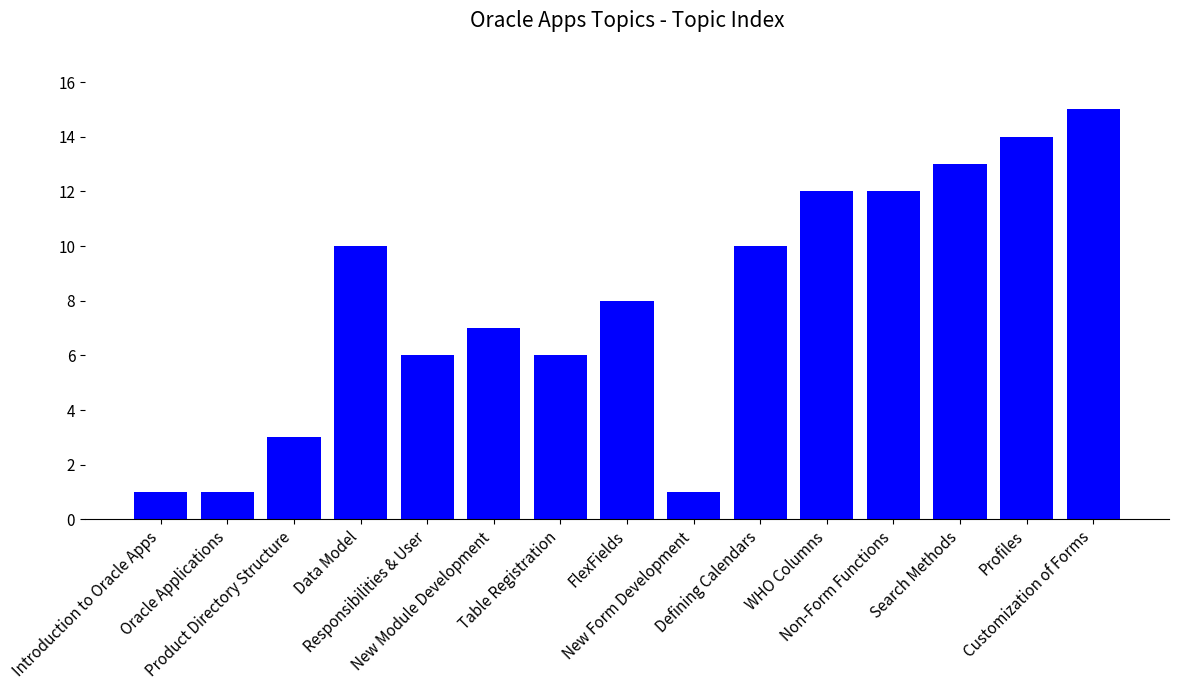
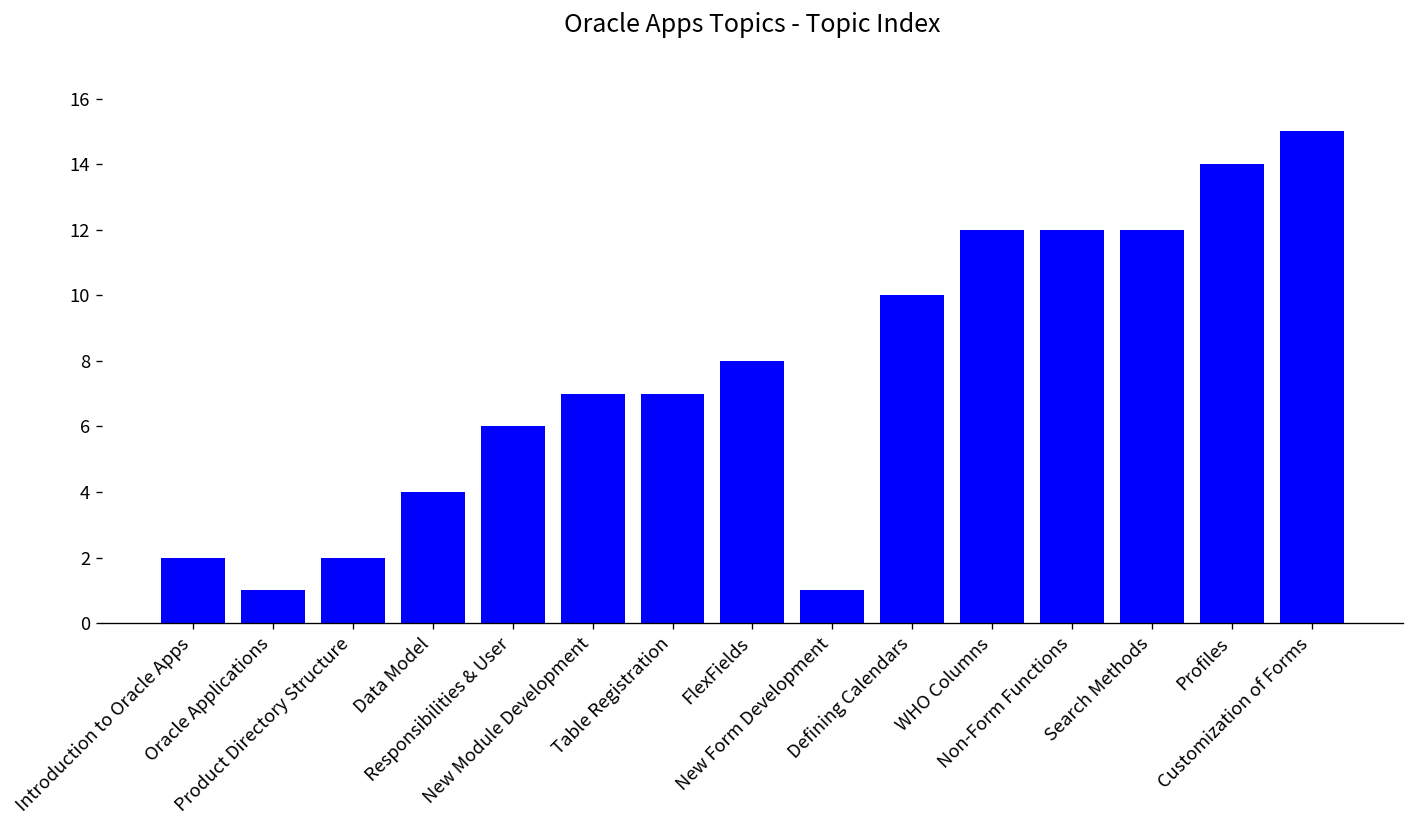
  {
-   "Introduction to Oracle Apps": 1,
+   "Introduction to Oracle Apps": 2,
    "Oracle Applications": 1,
-   "Product Directory Structure": 3,
-   "Data Model": 10,
+   "Product Directory Structure": 2,
+   "Data Model": 4,
    "Responsibilities & User": 6,
    "New Module Development": 7,
-   "Table Registration": 6,
+   "Table Registration": 7,
    "FlexFields": 8,
    "New Form Development": 1,
    "Defining Calendars": 10,
    "WHO Columns": 12,
    "Non-Form Functions": 12,
-   "Search Methods": 13,
+   "Search Methods": 12,
    "Profiles": 14,
    "Customization of Forms": 15
  }
